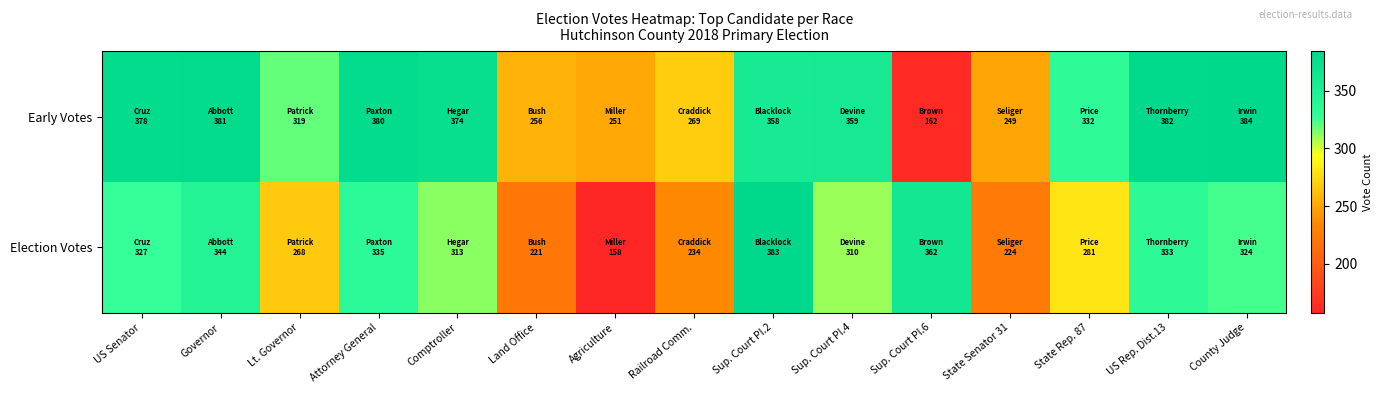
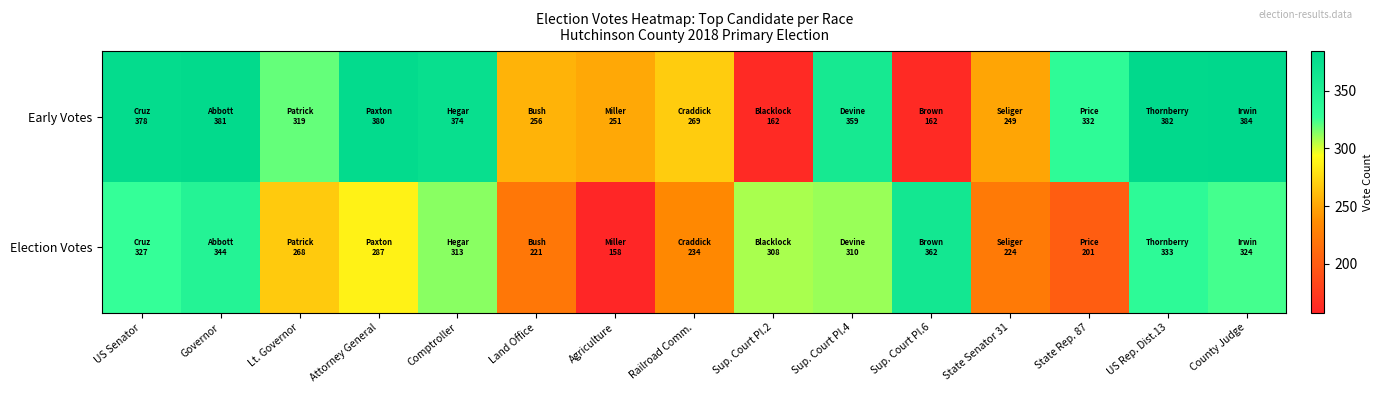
  {
    "Early Votes": {
      "US Senator": 378,
      "Governor": 381,
      "Lt. Governor": 319,
      "Attorney General": 380,
      "Comptroller": 374,
      "Land Office": 256,
      "Agriculture": 251,
      "Railroad Comm.": 269,
-     "Sup. Court Pl.2": 358,
+     "Sup. Court Pl.2": 162,
      "Sup. Court Pl.4": 359,
      "Sup. Court Pl.6": 162,
      "State Senator 31": 249,
      "State Rep. 87": 332,
      "US Rep. Dist.13": 382,
      "County Judge": 384
    },
    "Election Votes": {
      "US Senator": 327,
      "Governor": 344,
      "Lt. Governor": 268,
-     "Attorney General": 335,
+     "Attorney General": 287,
      "Comptroller": 313,
      "Land Office": 221,
      "Agriculture": 158,
      "Railroad Comm.": 234,
-     "Sup. Court Pl.2": 383,
+     "Sup. Court Pl.2": 308,
      "Sup. Court Pl.4": 310,
      "Sup. Court Pl.6": 362,
      "State Senator 31": 224,
-     "State Rep. 87": 281,
+     "State Rep. 87": 201,
      "US Rep. Dist.13": 333,
      "County Judge": 324
    }
  }
